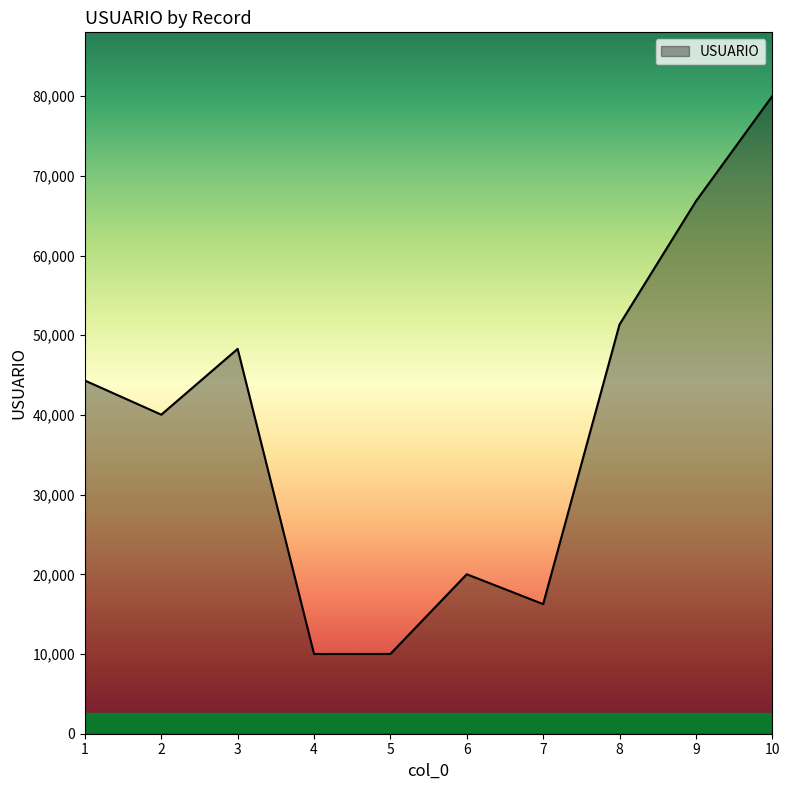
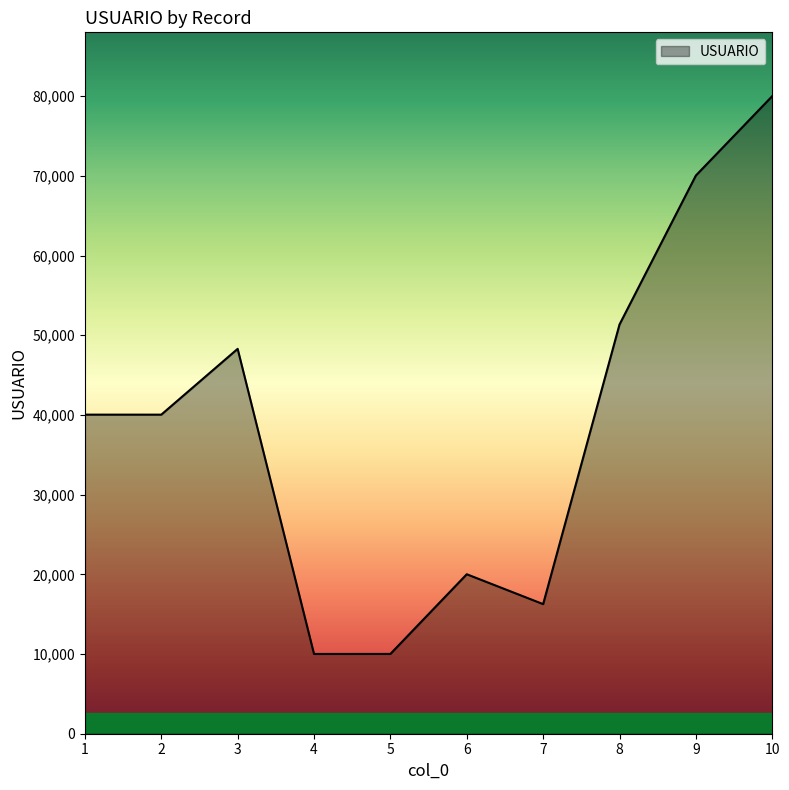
  {
-   "1": "44,000",
+   "1": "40,000",
    "2": "40,000",
    "3": "48,000",
    "4": "10,000",
    "5": "10,000",
    "6": "20,000",
    "7": "16,000",
    "8": "51,000",
-   "9": "67,000",
+   "9": "70,000",
    "10": "80,000"
  }
